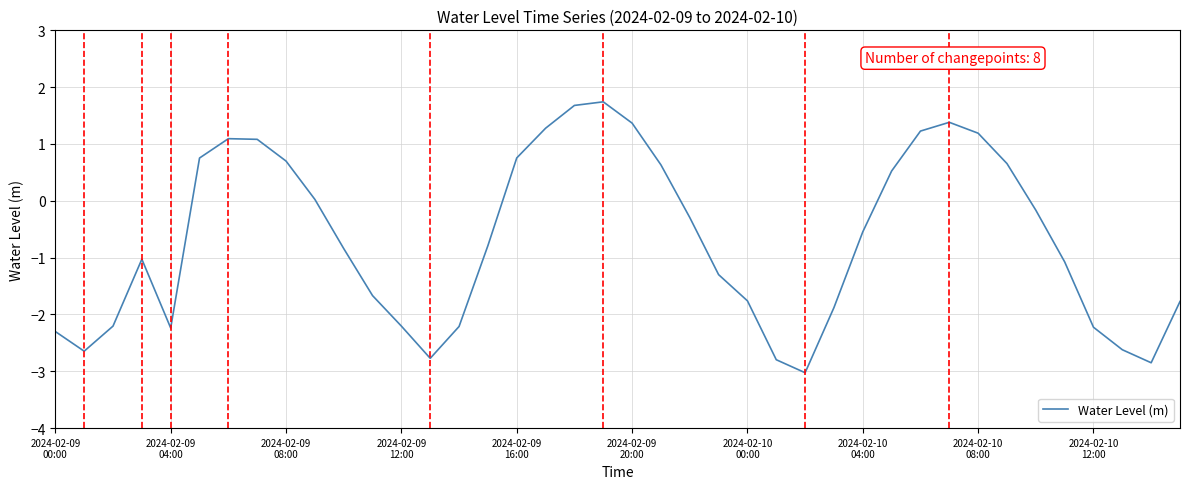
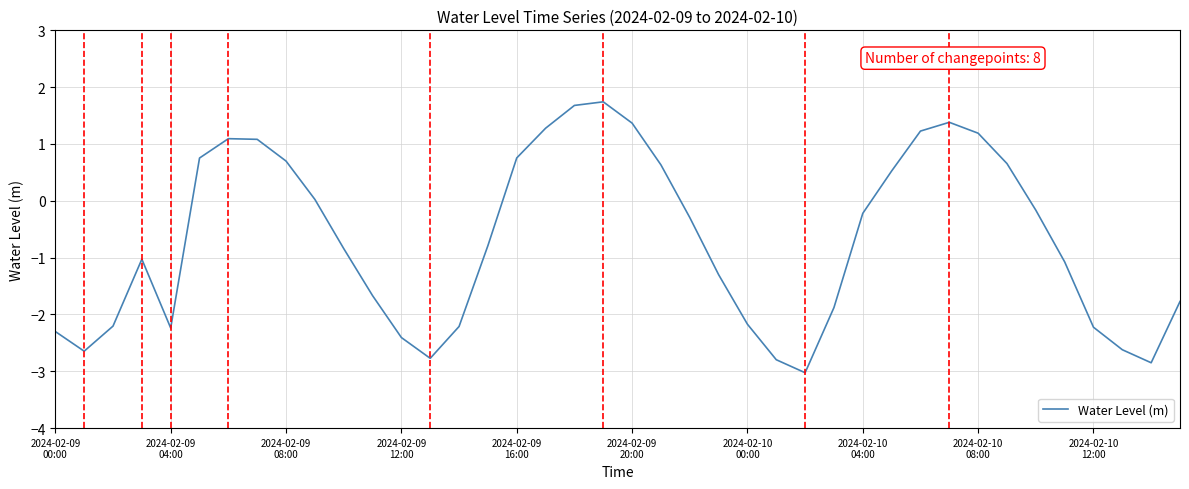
  {
    "2024-02-09 00:00": -2.3,
    "2024-02-09 04:00": -2.2,
    "2024-02-09 08:00": 0.7,
-   "2024-02-09 12:00": -2.2,
+   "2024-02-09 12:00": -2.4,
    "2024-02-09 16:00": 0.8,
    "2024-02-09 20:00": 1.4,
-   "2024-02-10 00:00": -1.8,
-   "2024-02-10 04:00": -0.5,
+   "2024-02-10 00:00": -2.2,
+   "2024-02-10 04:00": -0.2,
    "2024-02-10 08:00": 1.2,
    "2024-02-10 12:00": -2.2
  }
